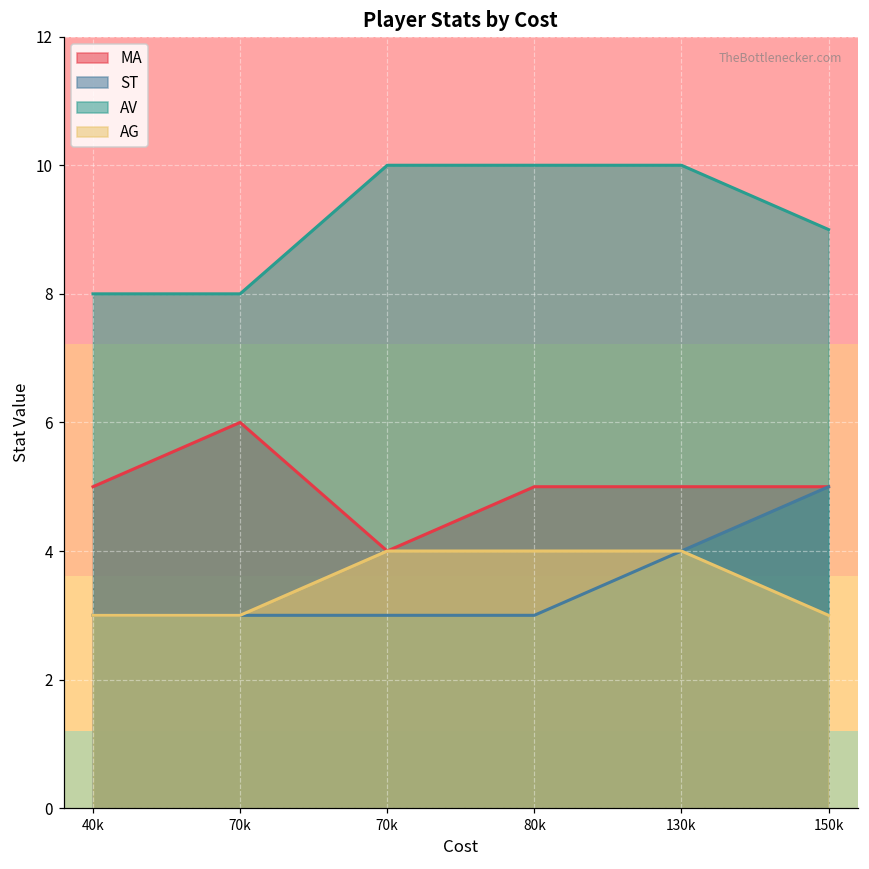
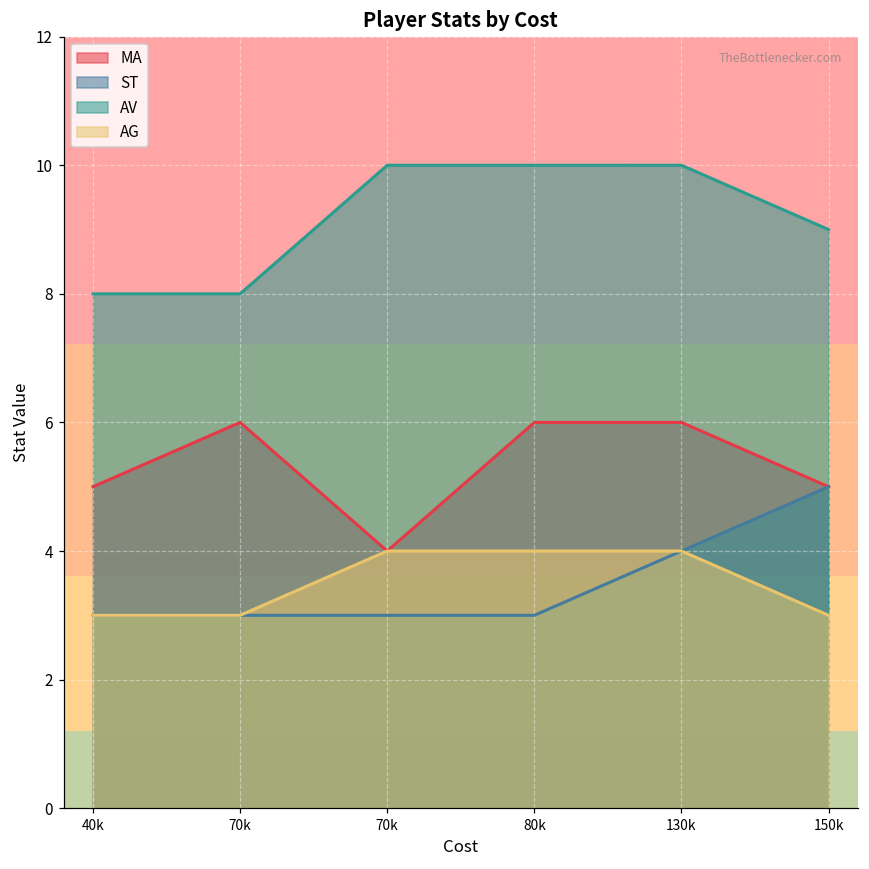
  {
    "MA": {
      "40k": 5,
-     "80k": 5,
-     "130k": 5
+     "80k": 6,
+     "130k": 6
    },
    "AG": {
      "80k": 4,
      "150k": 3
    }
  }
